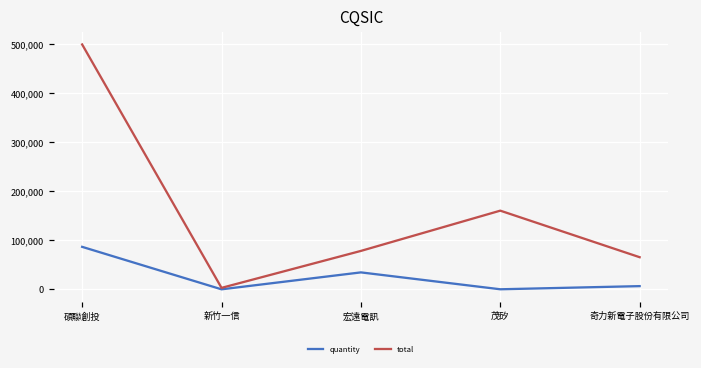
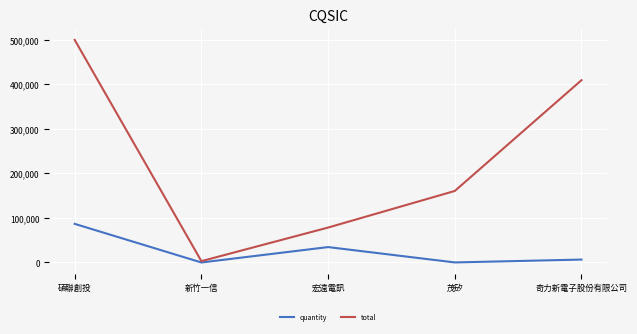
  {
    "quantity": {
      "碩聯創投": "90,000",
      "宏遠電訊": "30,000",
      "茂矽": "0",
      "奇力新電子股份有限公司": "10,000"
    },
    "total": {
      "碩聯創投": "500,000",
      "宏遠電訊": "80,000",
      "茂矽": "160,000",
-     "奇力新電子股份有限公司": "70,000"
+     "奇力新電子股份有限公司": "410,000"
    }
  }
